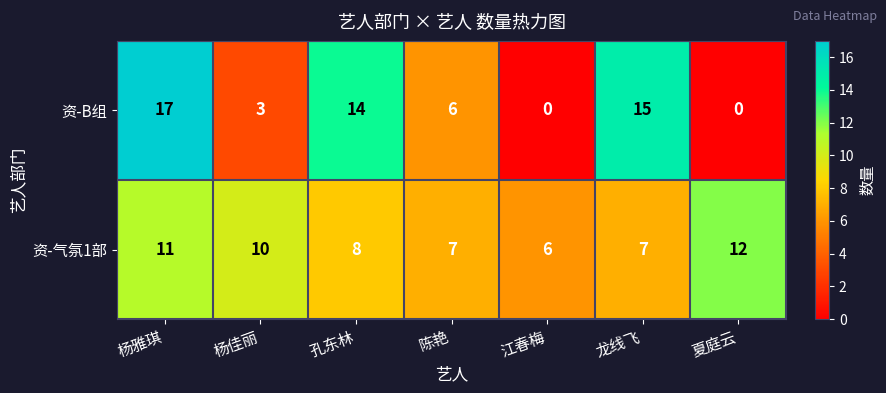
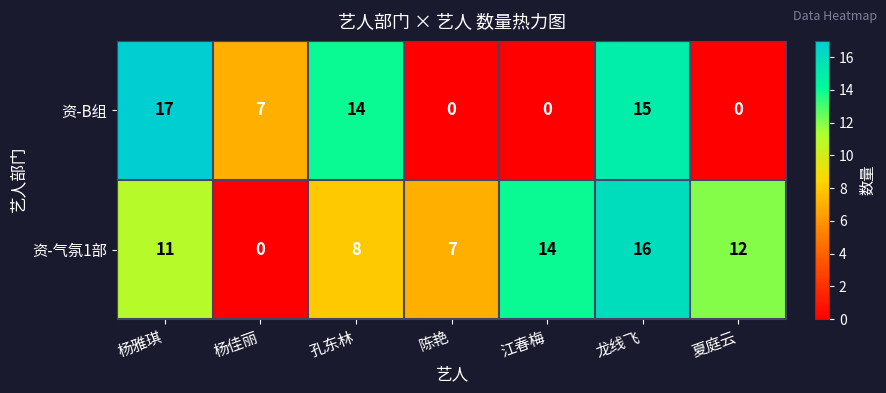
  {
    "资-B组": {
      "杨雅琪": 17,
-     "杨佳丽": 3,
+     "杨佳丽": 7,
      "孔东林": 14,
-     "陈艳": 6,
+     "陈艳": 0,
      "江春梅": 0,
      "龙线飞": 15,
      "夏庭云": 0
    },
    "资-气氛1部": {
      "杨雅琪": 11,
-     "杨佳丽": 10,
+     "杨佳丽": 0,
      "孔东林": 8,
      "陈艳": 7,
-     "江春梅": 6,
-     "龙线飞": 7,
+     "江春梅": 14,
+     "龙线飞": 16,
      "夏庭云": 12
    }
  }
